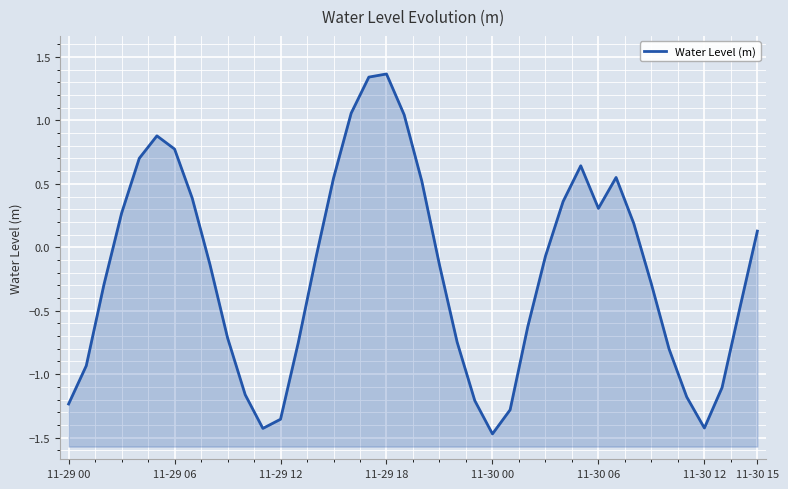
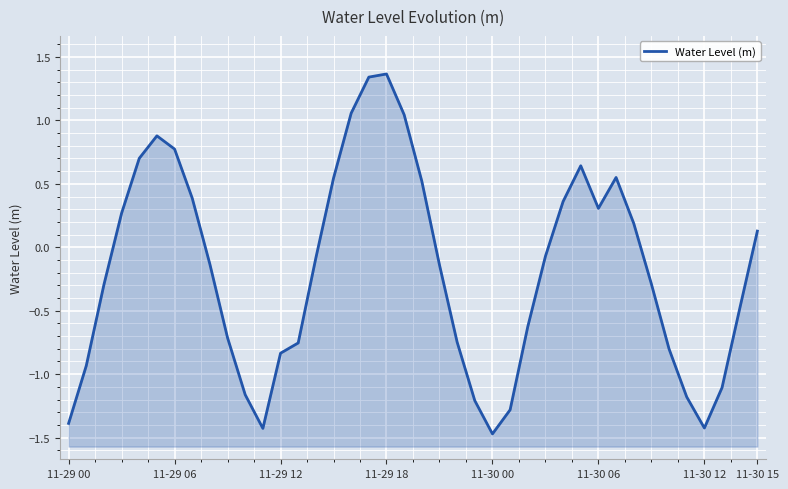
  {
-   "11-29 00": -1.23,
+   "11-29 00": -1.39,
    "11-29 06": 0.77,
-   "11-29 12": -1.36,
+   "11-29 12": -0.83,
    "11-29 18": 1.37,
    "11-30 00": -1.47,
    "11-30 06": 0.31,
    "11-30 12": -1.42,
    "11-30 15": 0.13
  }
